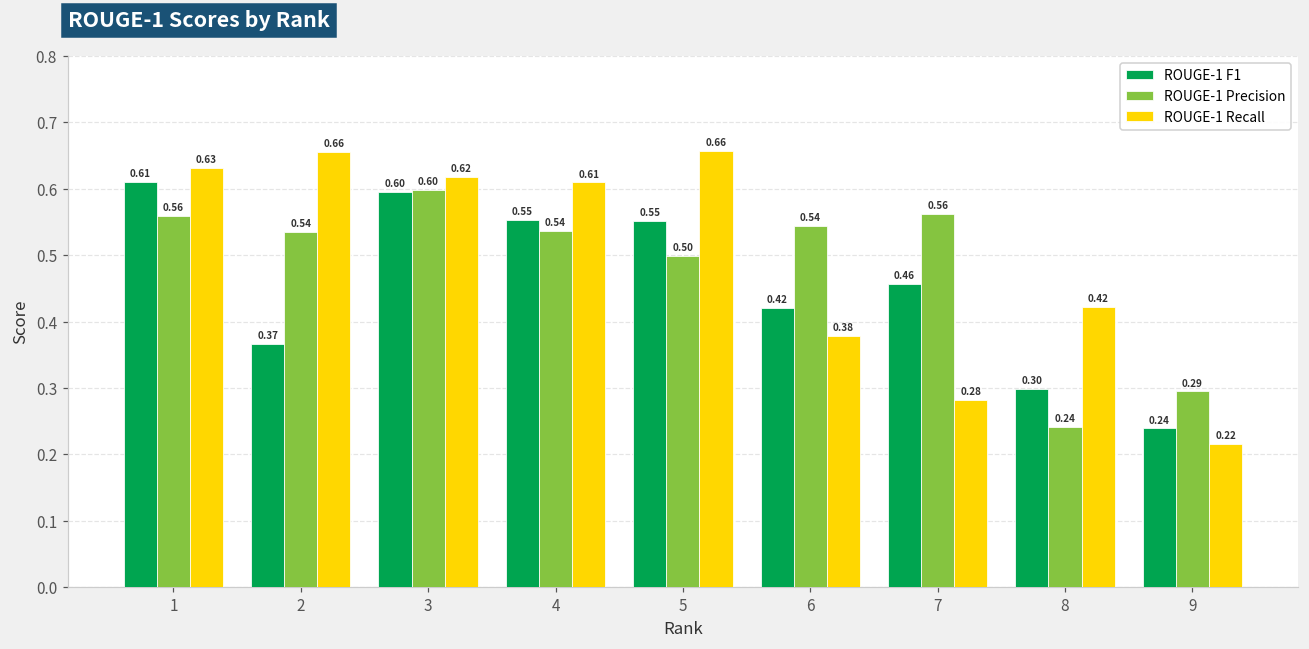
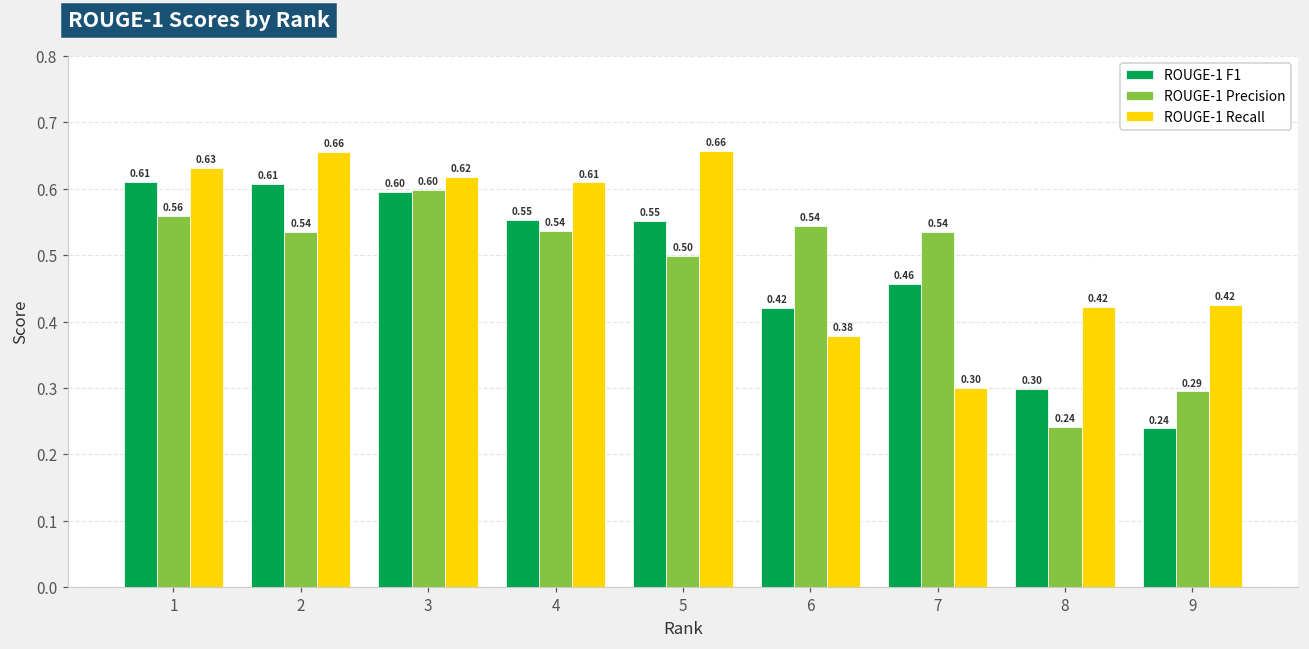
  {
    "ROUGE-1 F1": {
      "1": 0.61,
-     "2": 0.37,
+     "2": 0.61,
      "3": 0.60,
      "4": 0.55,
      "5": 0.55,
      "6": 0.42,
      "7": 0.46,
      "8": 0.30,
      "9": 0.24
    },
    "ROUGE-1 Precision": {
      "1": 0.56,
      "2": 0.54,
      "3": 0.60,
      "4": 0.54,
      "5": 0.50,
      "6": 0.54,
-     "7": 0.56,
+     "7": 0.54,
      "8": 0.24,
      "9": 0.29
    },
    "ROUGE-1 Recall": {
      "1": 0.63,
      "2": 0.66,
      "3": 0.62,
      "4": 0.61,
      "5": 0.66,
      "6": 0.38,
-     "7": 0.28,
+     "7": 0.30,
      "8": 0.42,
-     "9": 0.22
+     "9": 0.42
    }
  }
